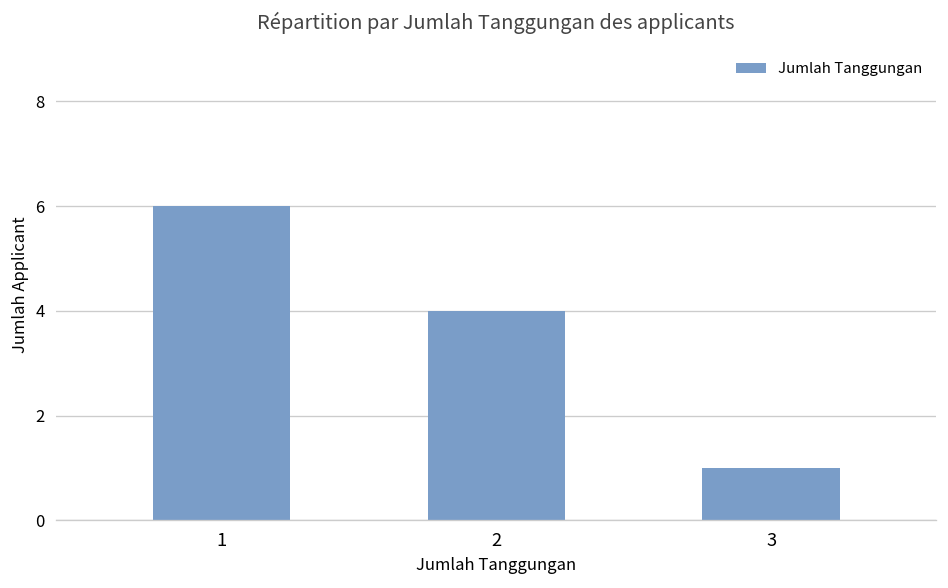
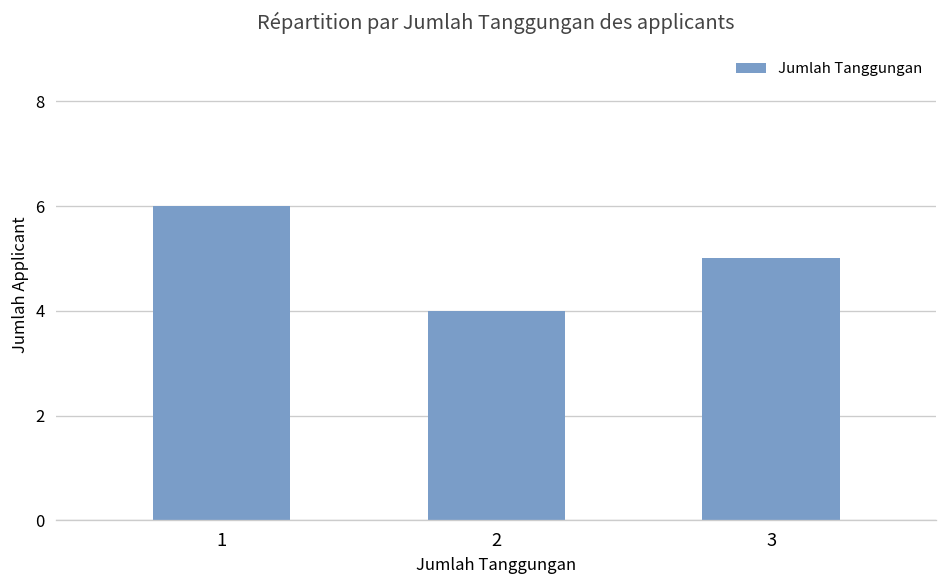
  {
    "1": 6,
    "2": 4,
-   "3": 1
+   "3": 5
  }
